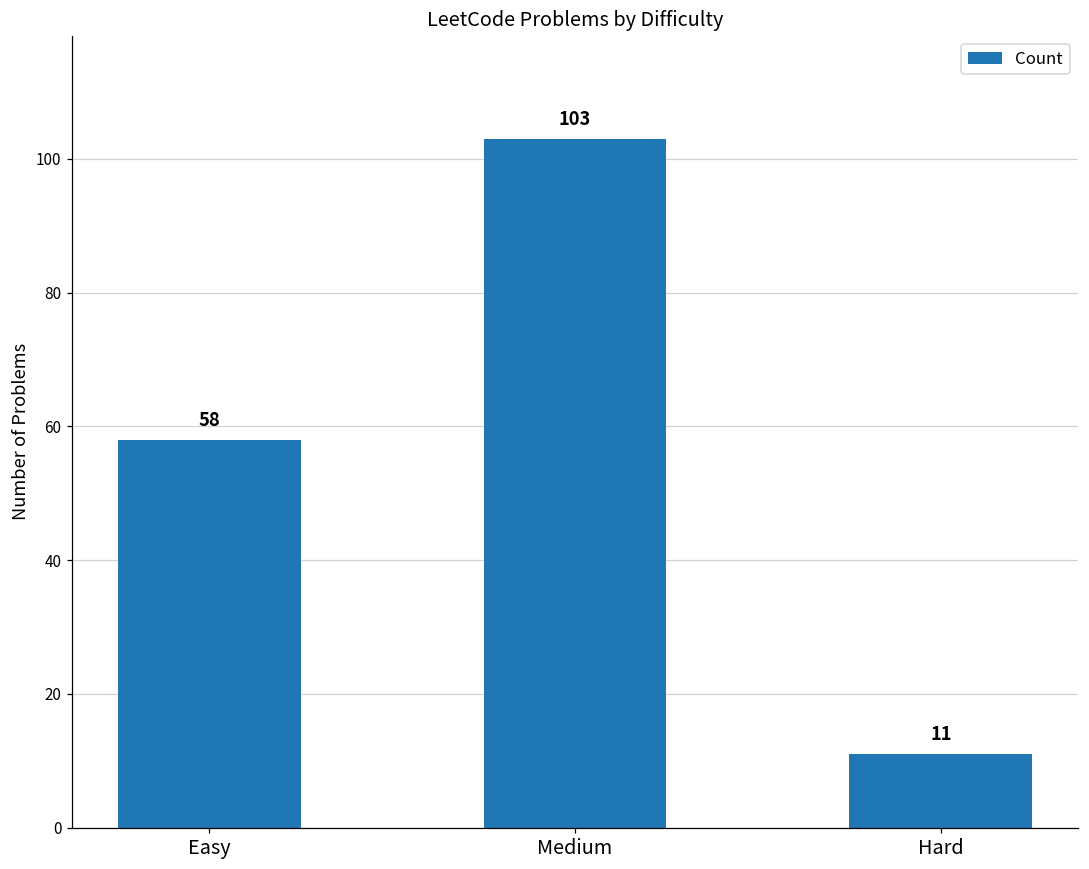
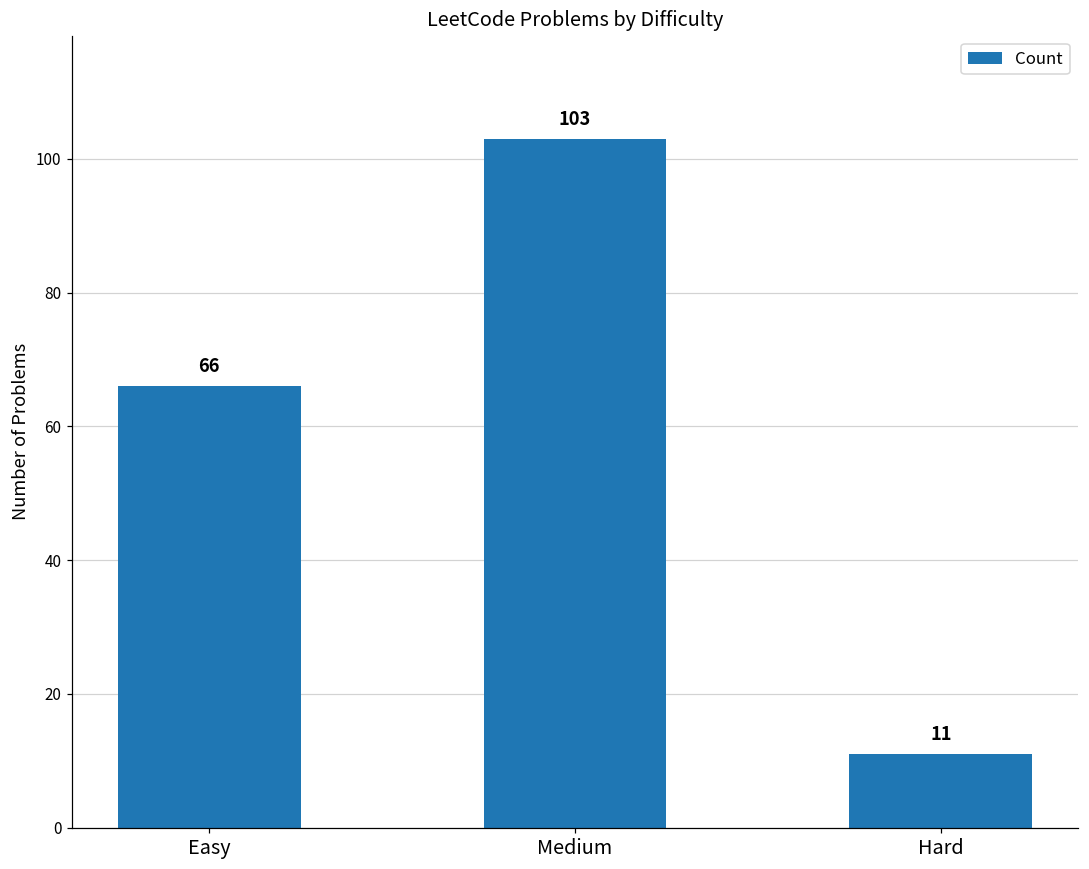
  {
-   "Easy": 58,
+   "Easy": 66,
    "Medium": 103,
    "Hard": 11
  }
